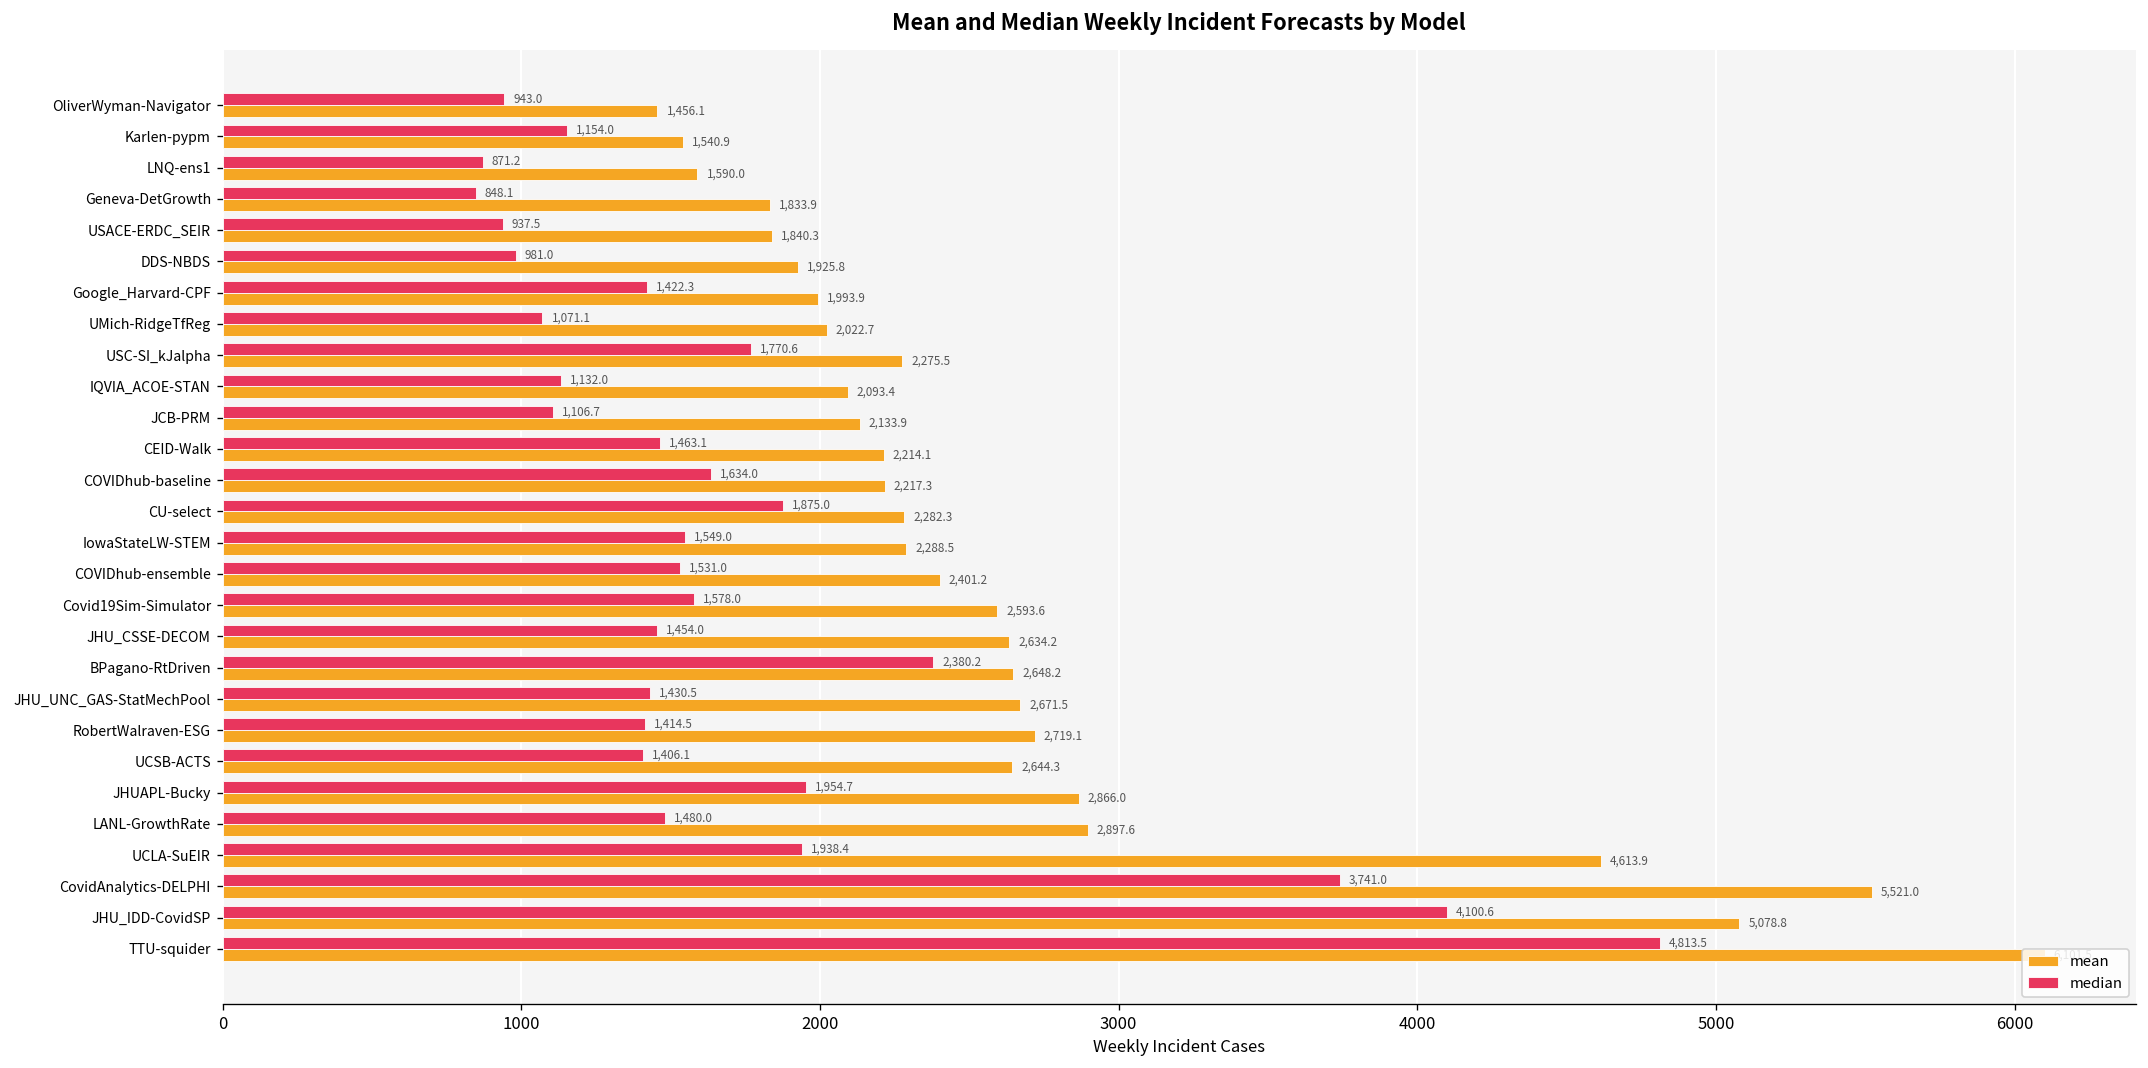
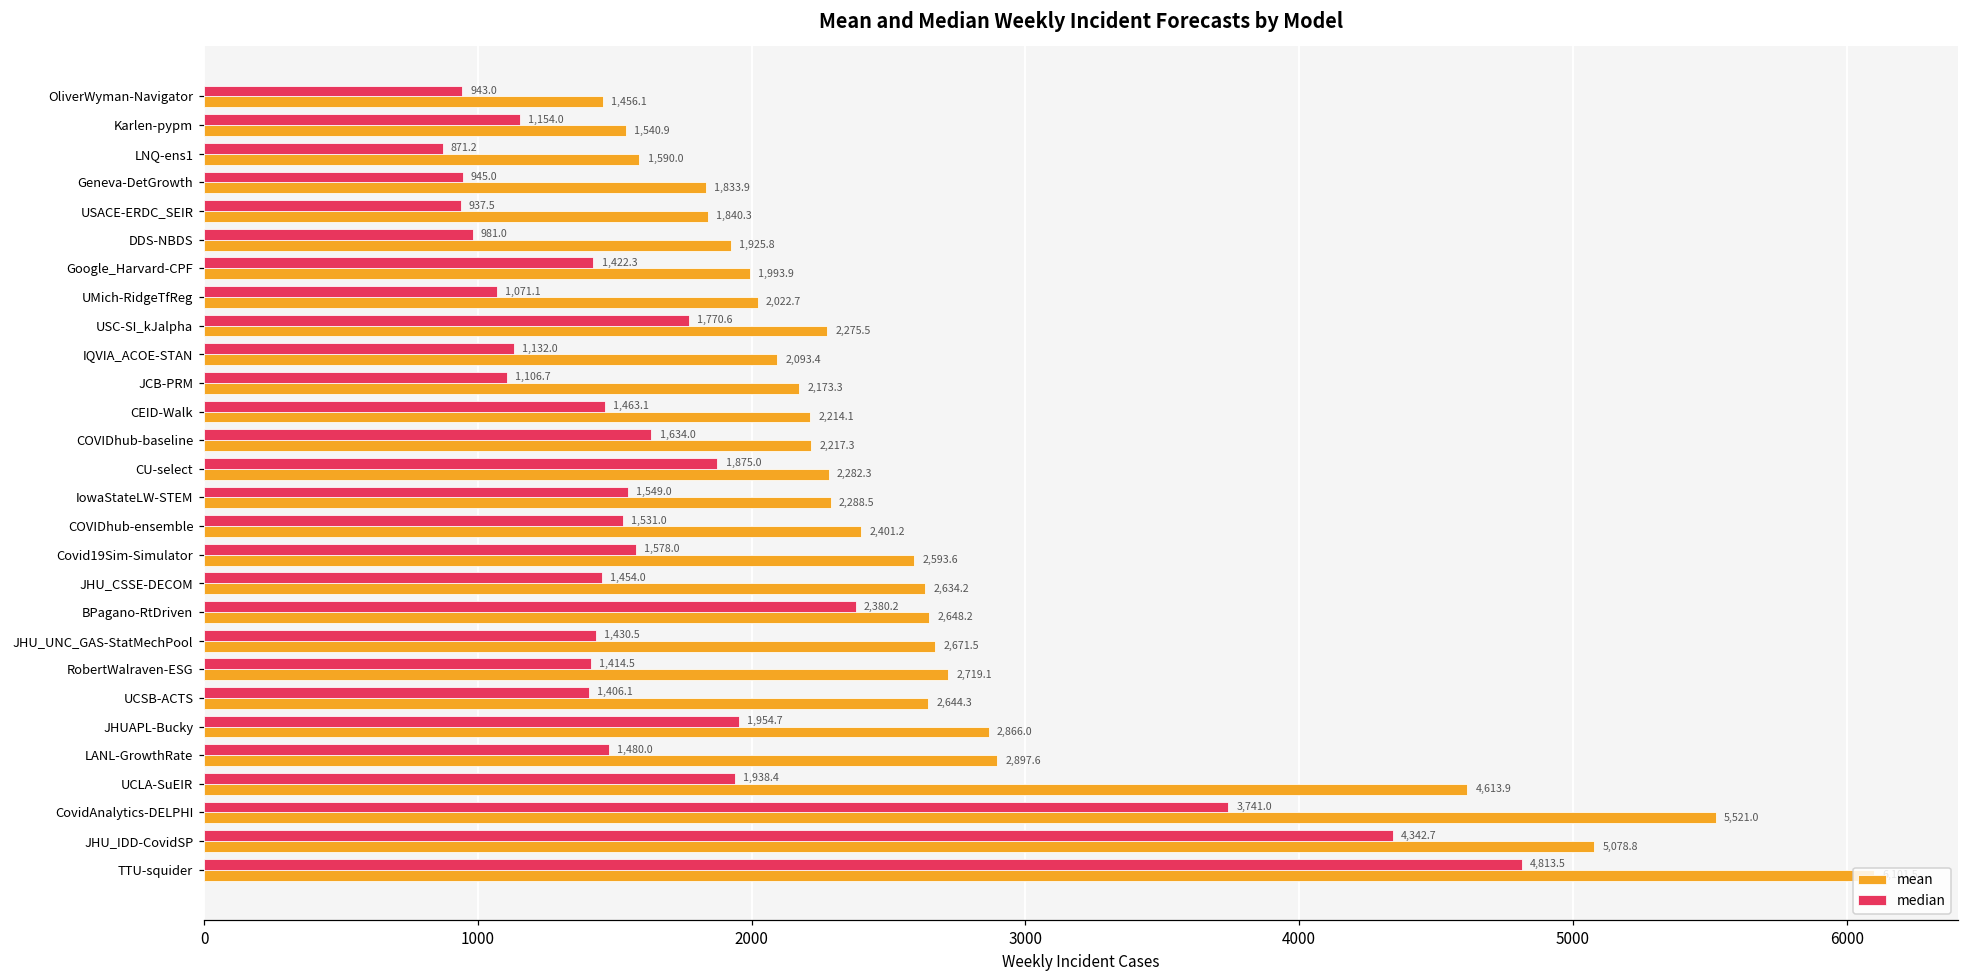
  {
    "mean": {
      "OliverWyman-Navigator": "1,456.1",
      "Karlen-pypm": "1,540.9",
      "LNQ-ens1": "1,590.0",
      "Geneva-DetGrowth": "1,833.9",
      "USACE-ERDC_SEIR": "1,840.3",
      "DDS-NBDS": "1,925.8",
      "Google_Harvard-CPF": "1,993.9",
      "UMich-RidgeTfReg": "2,022.7",
      "USC-SI_kJalpha": "2,275.5",
      "IQVIA_ACOE-STAN": "2,093.4",
-     "JCB-PRM": "2,133.9",
+     "JCB-PRM": "2,173.3",
      "CEID-Walk": "2,214.1",
      "COVIDhub-baseline": "2,217.3",
      "CU-select": "2,282.3",
      "IowaStateLW-STEM": "2,288.5",
      "COVIDhub-ensemble": "2,401.2",
      "Covid19Sim-Simulator": "2,593.6",
      "JHU_CSSE-DECOM": "2,634.2",
      "BPagano-RtDriven": "2,648.2",
      "JHU_UNC_GAS-StatMechPool": "2,671.5",
      "RobertWalraven-ESG": "2,719.1",
      "UCSB-ACTS": "2,644.3",
      "JHUAPL-Bucky": "2,866.0",
      "LANL-GrowthRate": "2,897.6",
      "UCLA-SuEIR": "4,613.9",
      "CovidAnalytics-DELPHI": "5,521.0",
      "JHU_IDD-CovidSP": "5,078.8"
    },
    "median": {
      "OliverWyman-Navigator": "943.0",
      "Karlen-pypm": "1,154.0",
      "LNQ-ens1": "871.2",
-     "Geneva-DetGrowth": "848.1",
+     "Geneva-DetGrowth": "945.0",
      "USACE-ERDC_SEIR": "937.5",
      "DDS-NBDS": "981.0",
      "Google_Harvard-CPF": "1,422.3",
      "UMich-RidgeTfReg": "1,071.1",
      "USC-SI_kJalpha": "1,770.6",
      "IQVIA_ACOE-STAN": "1,132.0",
      "JCB-PRM": "1,106.7",
      "CEID-Walk": "1,463.1",
      "COVIDhub-baseline": "1,634.0",
      "CU-select": "1,875.0",
      "IowaStateLW-STEM": "1,549.0",
      "COVIDhub-ensemble": "1,531.0",
      "Covid19Sim-Simulator": "1,578.0",
      "JHU_CSSE-DECOM": "1,454.0",
      "BPagano-RtDriven": "2,380.2",
      "JHU_UNC_GAS-StatMechPool": "1,430.5",
      "RobertWalraven-ESG": "1,414.5",
      "UCSB-ACTS": "1,406.1",
      "JHUAPL-Bucky": "1,954.7",
      "LANL-GrowthRate": "1,480.0",
      "UCLA-SuEIR": "1,938.4",
      "CovidAnalytics-DELPHI": "3,741.0",
-     "JHU_IDD-CovidSP": "4,100.6",
+     "JHU_IDD-CovidSP": "4,342.7",
      "TTU-squider": "4,813.5"
    }
  }
